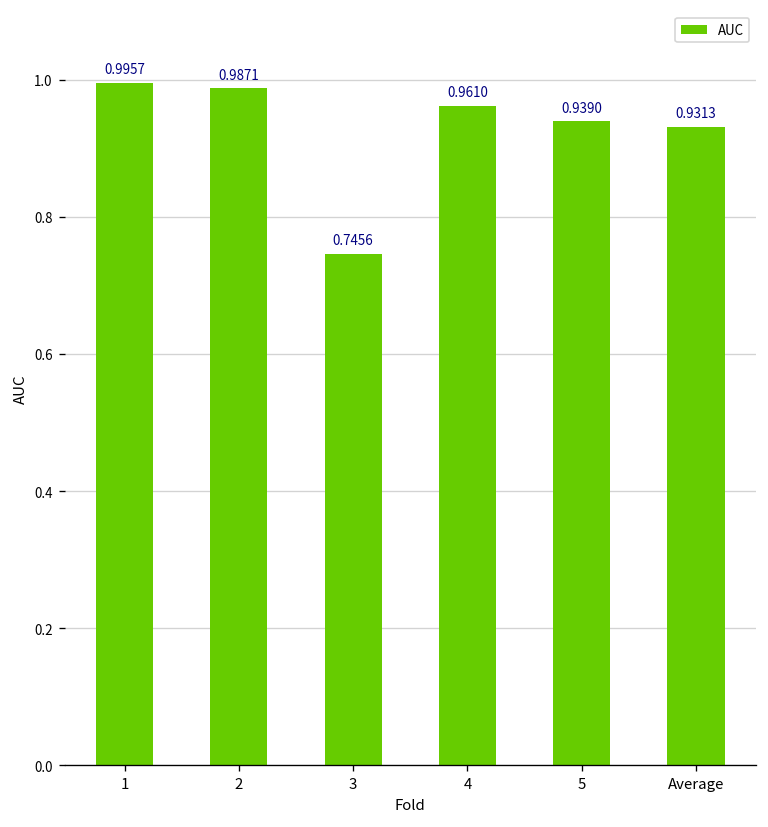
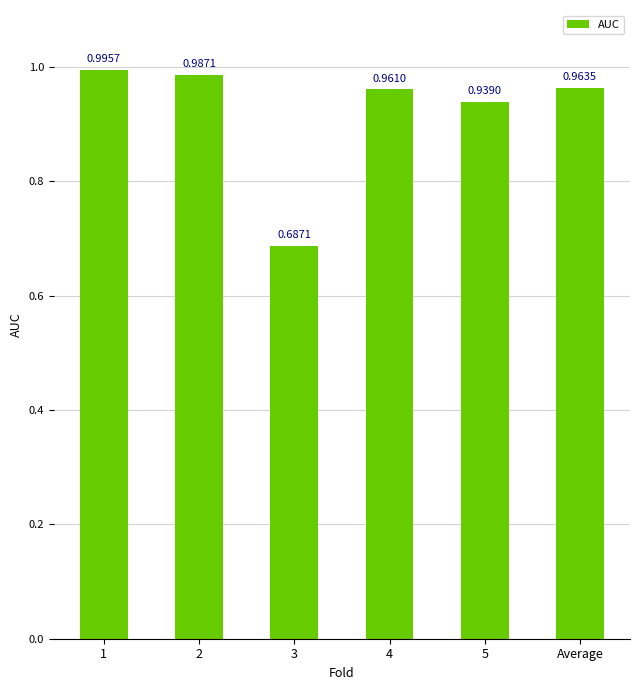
  {
    "1": 0.9957,
    "2": 0.9871,
-   "3": 0.7456,
+   "3": 0.6871,
    "4": 0.9610,
    "5": 0.9390,
-   "Average": 0.9313
+   "Average": 0.9635
  }
